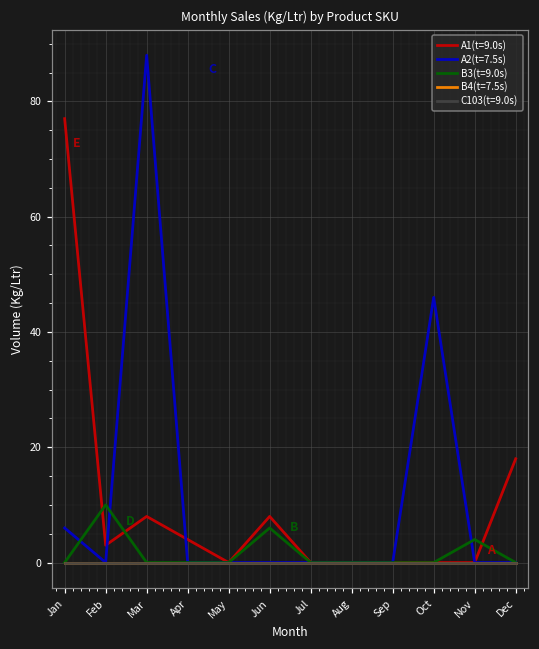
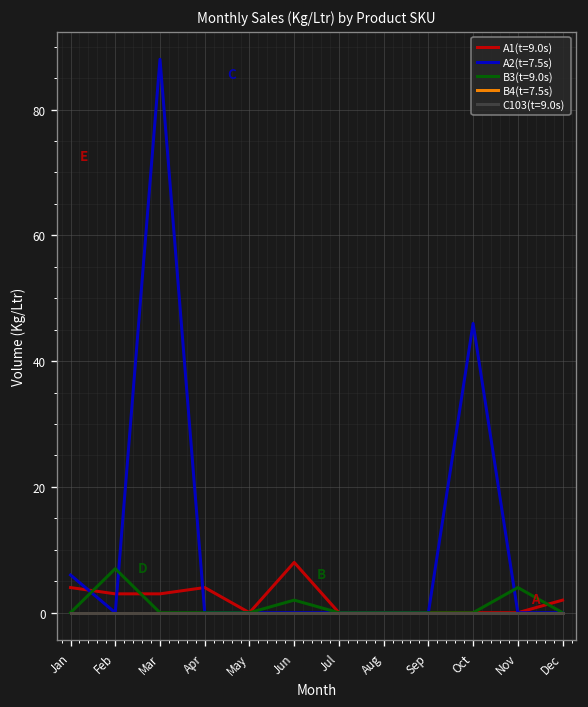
  {
    "A1(t=9.0s)": {
-     "Jan": 77,
+     "Jan": 4,
      "Feb": 3,
-     "Mar": 8,
+     "Mar": 3,
      "Apr": 4,
      "Jun": 8,
-     "Dec": 18
+     "Dec": 2
    },
    "A2(t=7.5s)": {
      "Jan": 6,
      "Mar": 88,
      "Oct": 46
    },
    "B3(t=9.0s)": {
-     "Feb": 10,
-     "Jun": 6,
+     "Feb": 7,
+     "Jun": 2,
      "Nov": 4
    }
  }
